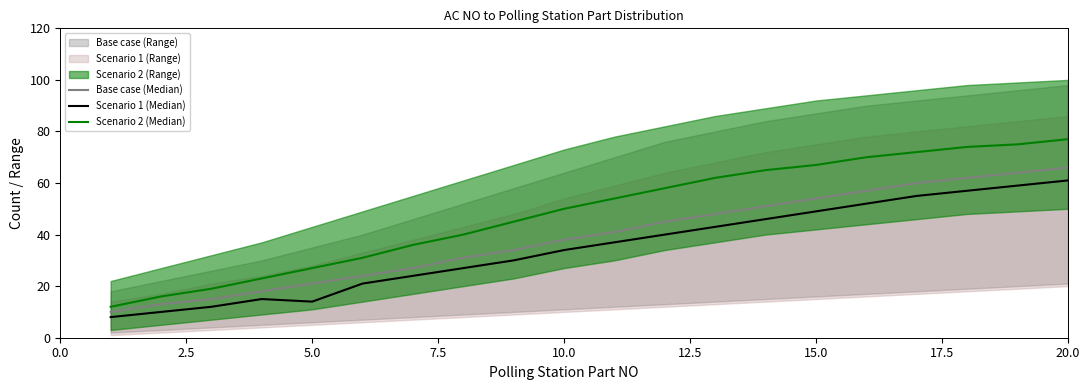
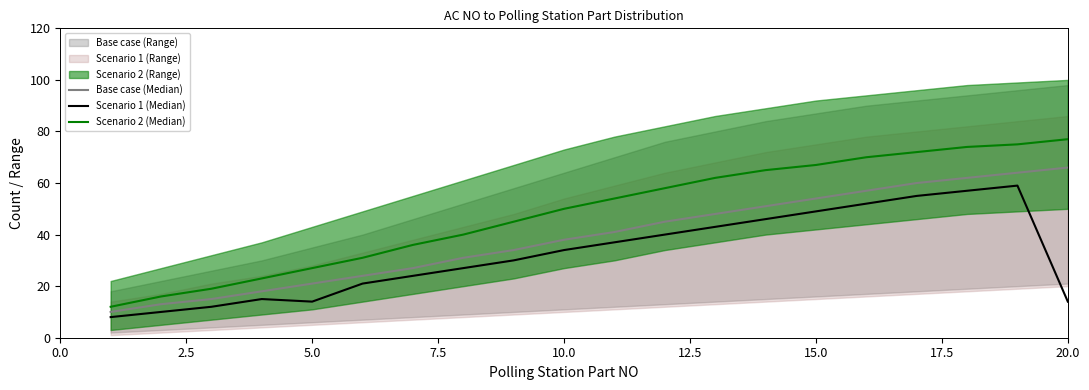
  {
    "Scenario 1 (Median)": {
      "5.0": 14,
      "10.0": 34,
      "15.0": 49,
-     "20.0": 61
+     "20.0": 14
    }
  }
